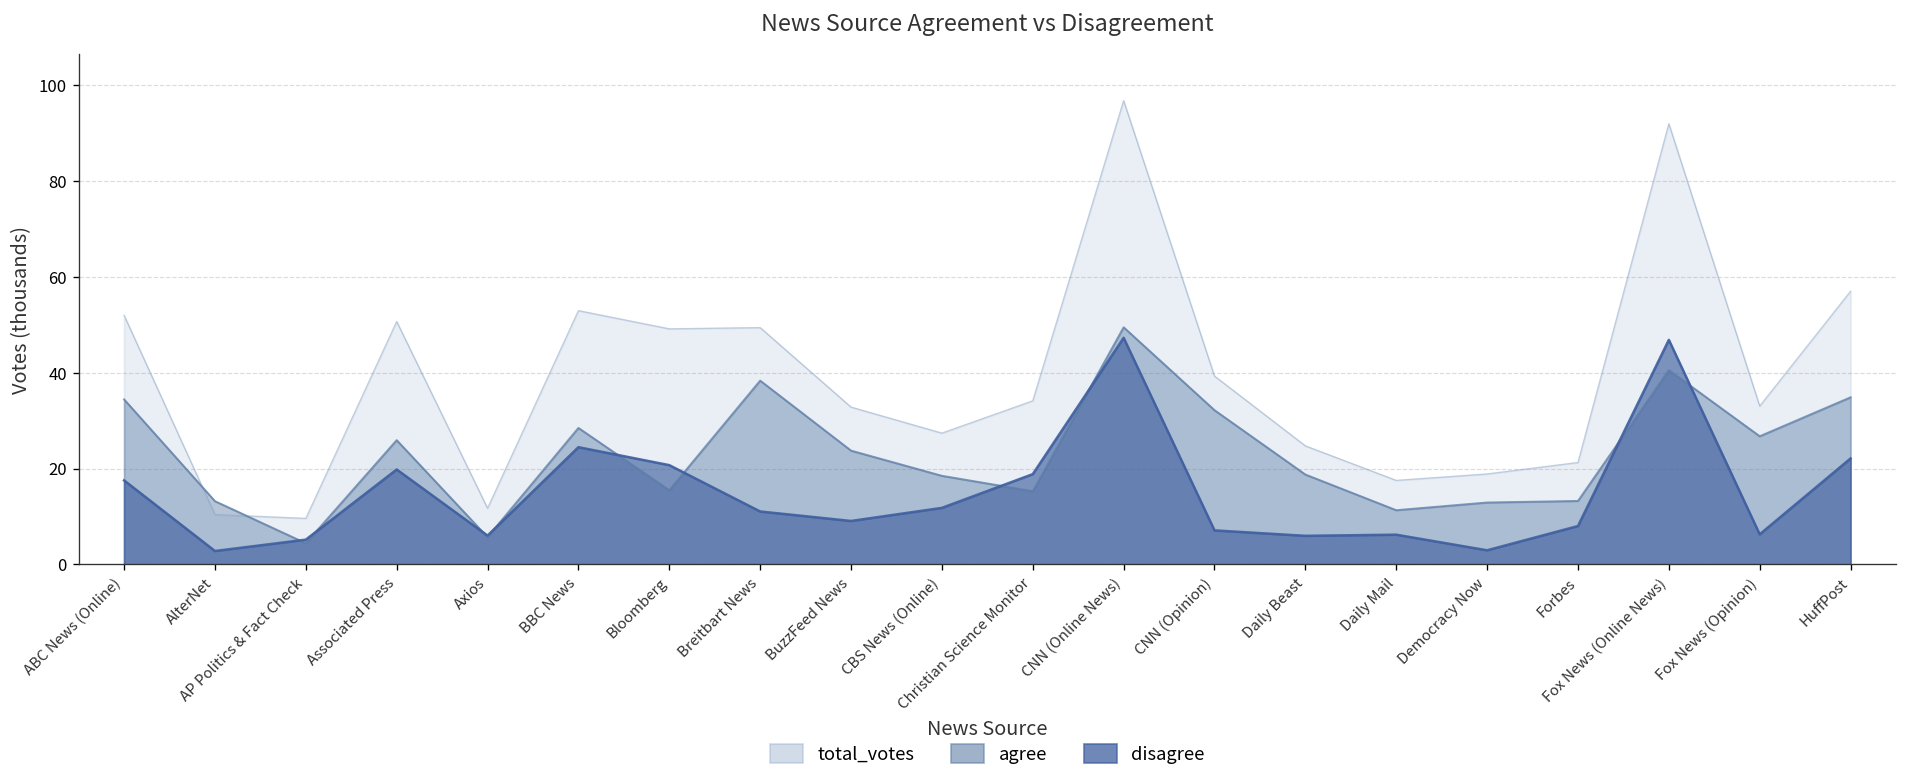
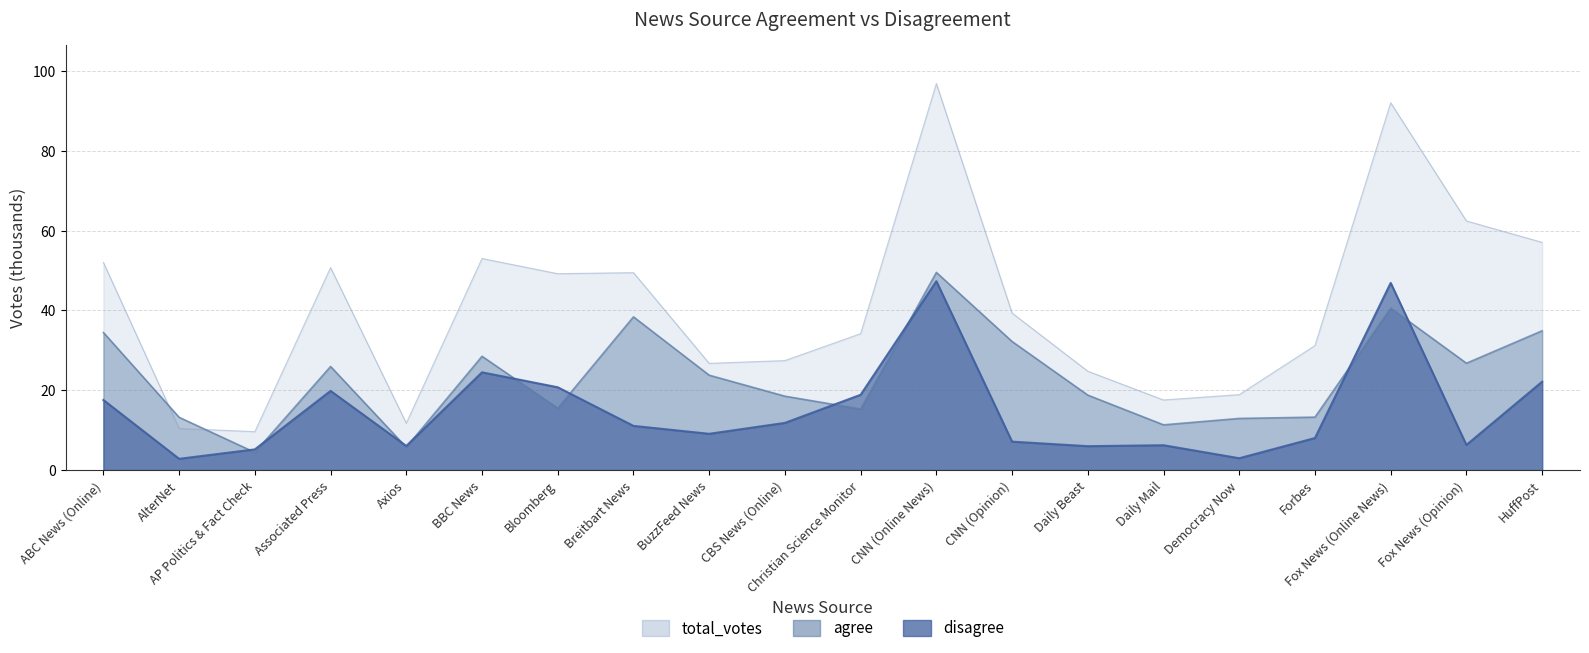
  {
    "total_votes": {
      "ABC News (Online)": 52,
      "AlterNet": 10,
      "AP Politics & Fact Check": 10,
      "Associated Press": 51,
      "Axios": 12,
      "BBC News": 53,
      "Bloomberg": 49,
      "Breitbart News": 49,
-     "BuzzFeed News": 33,
+     "BuzzFeed News": 27,
      "CBS News (Online)": 27,
      "Christian Science Monitor": 34,
      "CNN (Online News)": 97,
      "CNN (Opinion)": 39,
      "Daily Beast": 25,
      "Daily Mail": 18,
      "Democracy Now": 19,
-     "Forbes": 21,
+     "Forbes": 31,
      "Fox News (Online News)": 92,
-     "Fox News (Opinion)": 33,
+     "Fox News (Opinion)": 62,
      "HuffPost": 57
    }
  }
